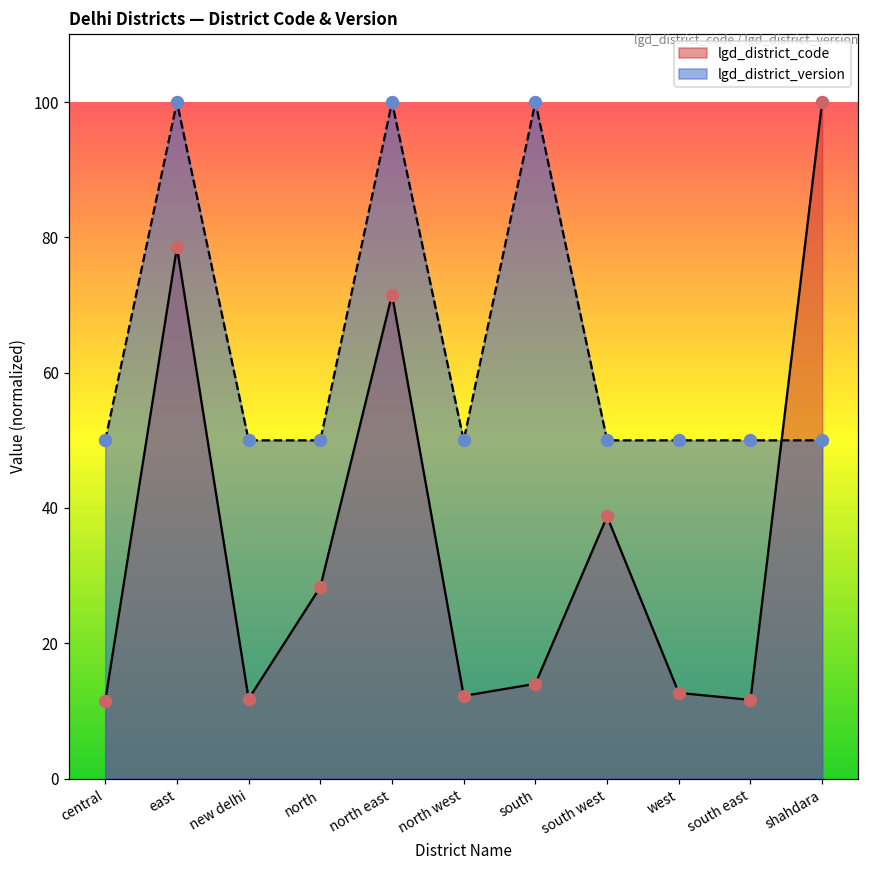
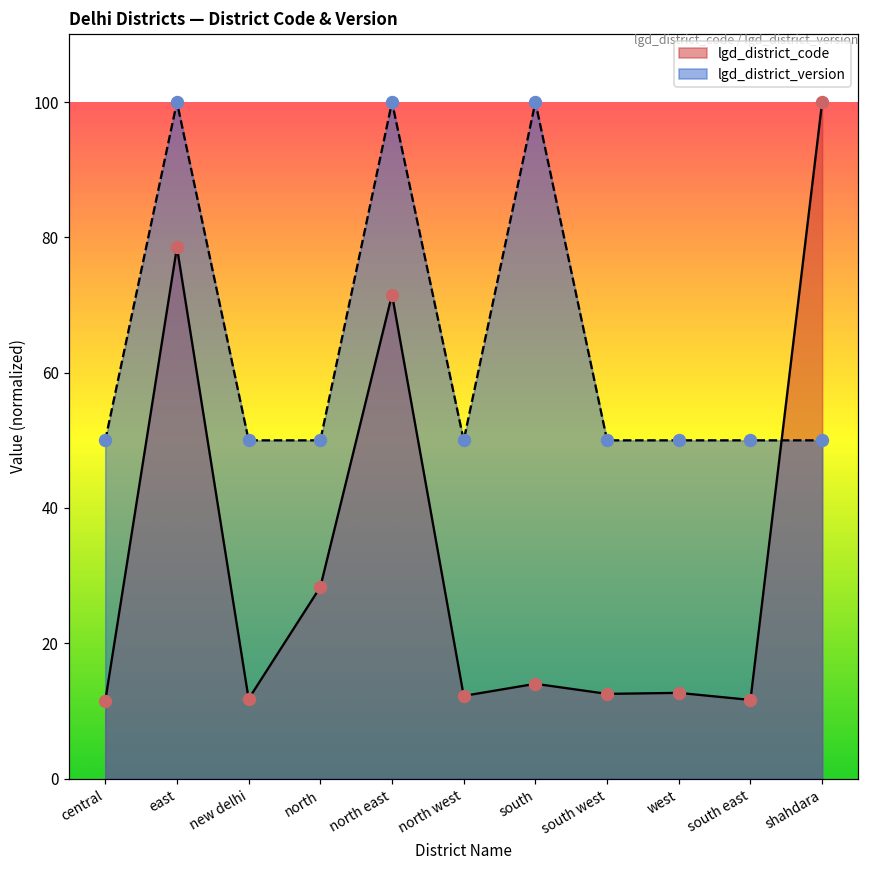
  {
    "lgd_district_code": {
      "central": 11,
      "east": 79,
      "new delhi": 12,
      "north": 28,
      "north east": 72,
      "north west": 12,
      "south": 14,
-     "south west": 39,
+     "south west": 13,
      "west": 13,
      "south east": 12,
      "shahdara": 100
    },
    "lgd_district_version": {
      "central": 50,
      "east": 100,
      "new delhi": 50,
      "north": 50,
      "north east": 100,
      "north west": 50,
      "south": 100,
      "south west": 50,
      "west": 50,
      "south east": 50,
      "shahdara": 50
    }
  }
